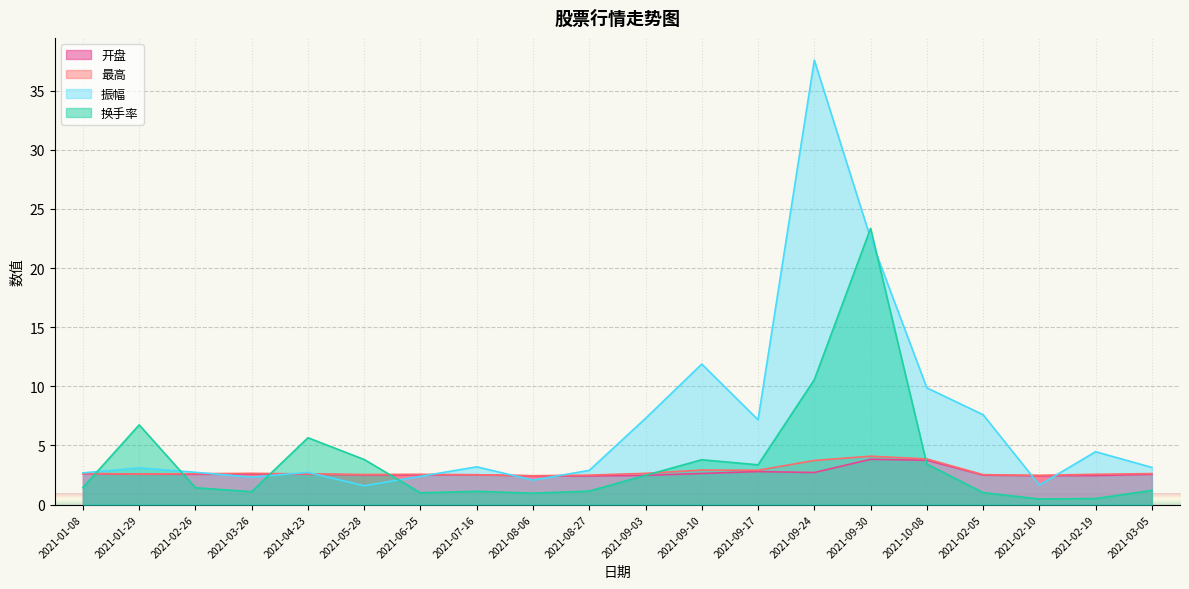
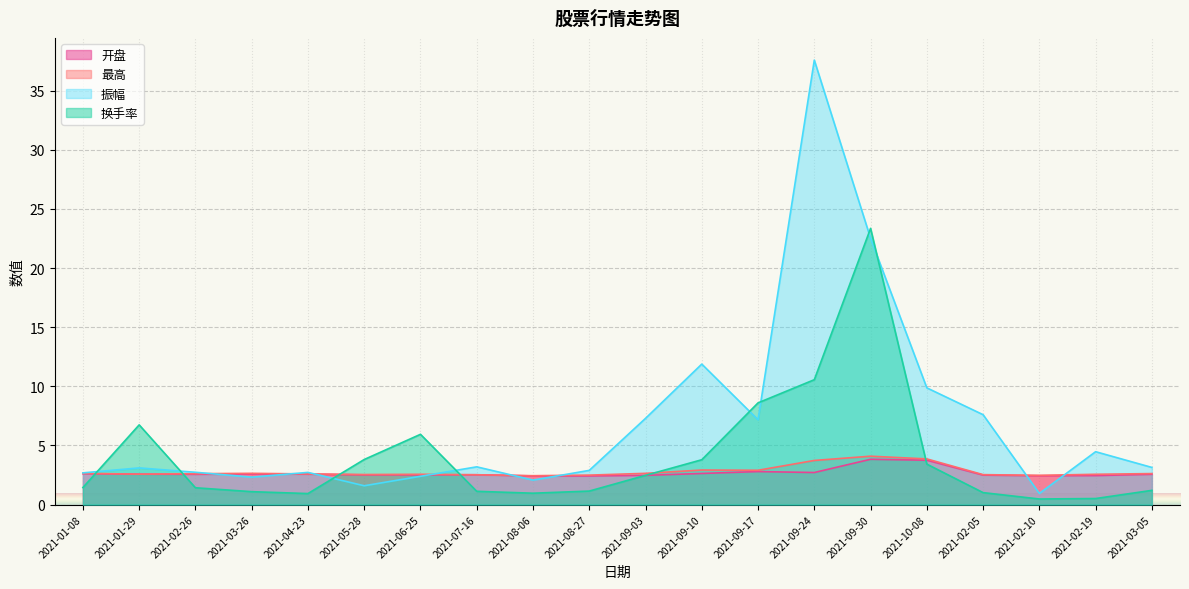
  {
    "振幅": {
      "2021-01-29": 3.1,
      "2021-03-26": 2.3,
      "2021-05-28": 1.6,
      "2021-07-16": 3.2,
      "2021-08-06": 2.1,
      "2021-08-27": 2.9,
      "2021-09-03": 7.3,
      "2021-09-10": 11.9,
      "2021-09-17": 7.2,
      "2021-09-24": 37.6,
      "2021-09-30": 22.5,
      "2021-10-08": 9.9,
      "2021-02-05": 7.6,
-     "2021-02-10": 1.7,
+     "2021-02-10": 0.9,
      "2021-02-19": 4.5,
      "2021-03-05": 3.1
    },
    "换手率": {
      "2021-01-08": 1.4,
      "2021-01-29": 6.7,
      "2021-02-26": 1.4,
      "2021-03-26": 1.1,
-     "2021-04-23": 5.7,
+     "2021-04-23": 0.9,
      "2021-05-28": 3.8,
-     "2021-06-25": 1.0,
+     "2021-06-25": 5.9,
      "2021-07-16": 1.1,
      "2021-08-06": 1.0,
      "2021-08-27": 1.1,
      "2021-09-10": 3.8,
-     "2021-09-17": 3.4,
+     "2021-09-17": 8.6,
      "2021-09-24": 10.6,
      "2021-09-30": 23.4,
      "2021-10-08": 3.4,
      "2021-02-05": 1.0,
      "2021-02-10": 0.5,
      "2021-02-19": 0.5,
      "2021-03-05": 1.2
    }
  }
